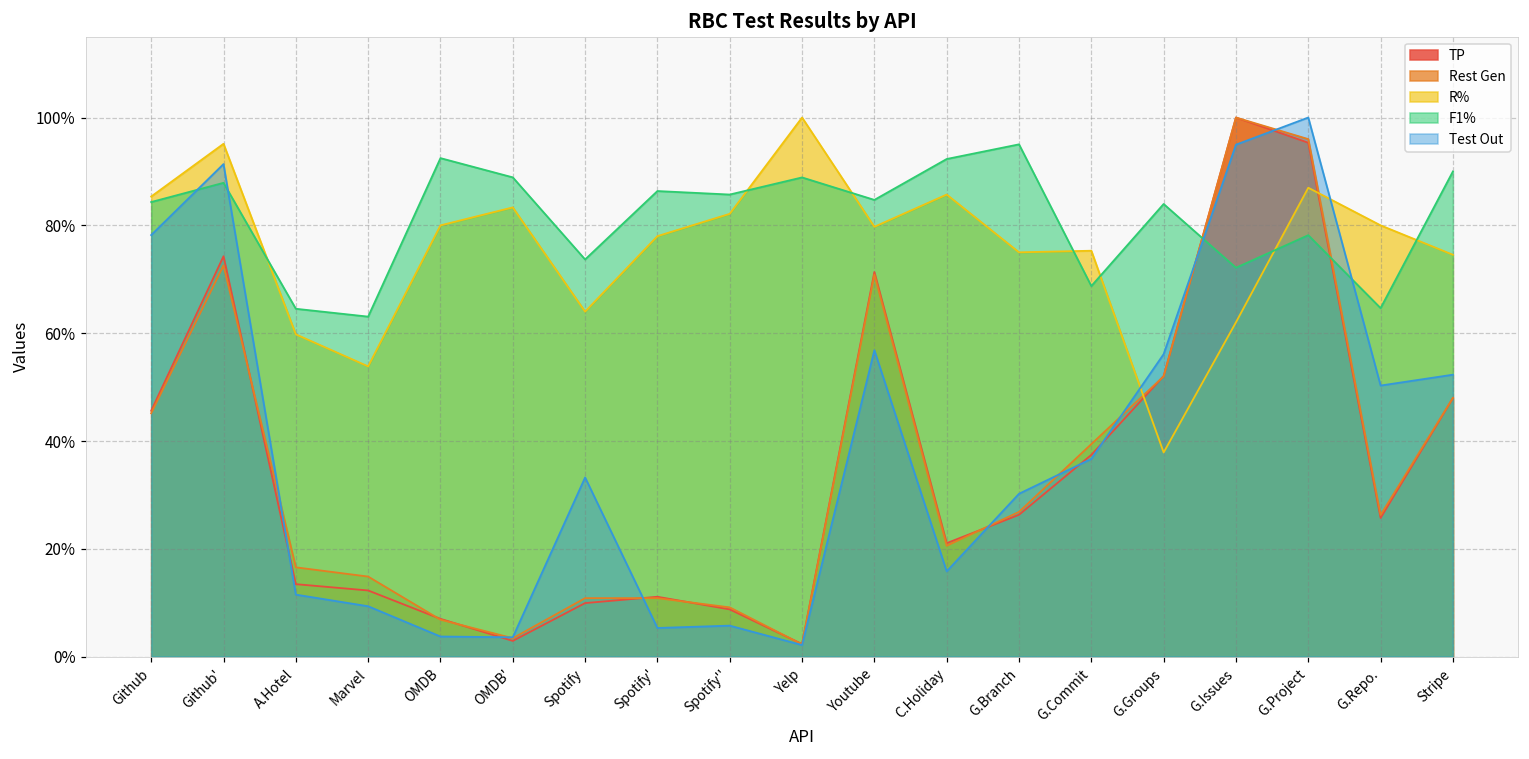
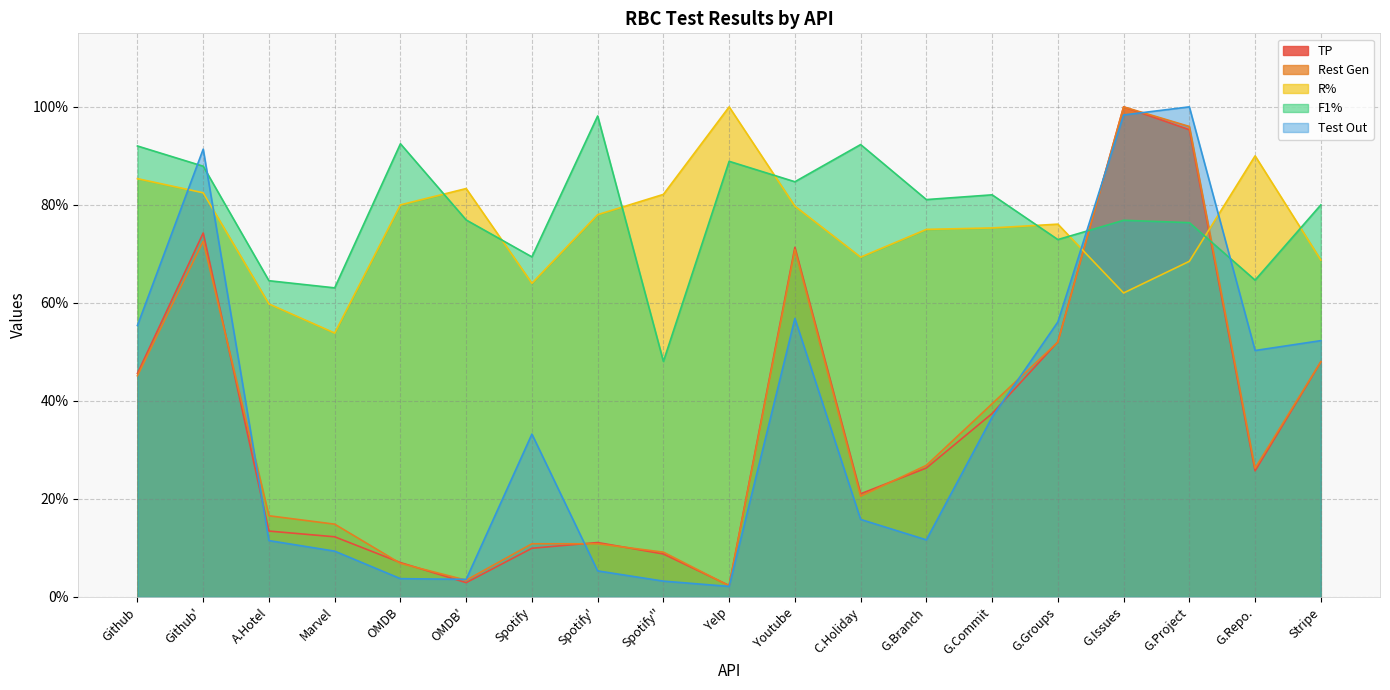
  {
    "R%": {
      "Github": "85%",
-     "Github'": "95%",
+     "Github'": "82%",
      "A.Hotel": "60%",
      "Marvel": "54%",
      "OMDB": "80%",
      "OMDB'": "83%",
      "Spotify": "64%",
      "Spotify'": "78%",
      "Spotify''": "82%",
      "Yelp": "100%",
      "Youtube": "80%",
-     "C.Holiday": "86%",
+     "C.Holiday": "69%",
      "G.Branch": "75%",
      "G.Commit": "75%",
-     "G.Groups": "38%",
+     "G.Groups": "76%",
      "G.Issues": "62%",
-     "G.Project": "87%",
-     "G.Repo.": "80%",
-     "Stripe": "75%"
+     "G.Project": "68%",
+     "G.Repo.": "90%",
+     "Stripe": "69%"
    },
    "F1%": {
-     "Github": "84%",
+     "Github": "92%",
      "Github'": "88%",
      "A.Hotel": "65%",
      "Marvel": "63%",
      "OMDB": "92%",
-     "OMDB'": "89%",
-     "Spotify": "74%",
-     "Spotify'": "86%",
-     "Spotify''": "86%",
+     "OMDB'": "77%",
+     "Spotify": "69%",
+     "Spotify'": "98%",
+     "Spotify''": "48%",
      "Yelp": "89%",
      "Youtube": "85%",
      "C.Holiday": "92%",
-     "G.Branch": "95%",
-     "G.Commit": "69%",
-     "G.Groups": "84%",
-     "G.Issues": "72%",
-     "G.Project": "78%",
+     "G.Branch": "81%",
+     "G.Commit": "82%",
+     "G.Groups": "73%",
+     "G.Issues": "77%",
+     "G.Project": "76%",
      "G.Repo.": "65%",
-     "Stripe": "90%"
+     "Stripe": "80%"
    },
    "Test Out": {
-     "Github": "78%",
+     "Github": "55%",
      "Github'": "91%",
      "A.Hotel": "12%",
      "Marvel": "9%",
      "OMDB": "4%",
      "Spotify": "33%",
      "Spotify'": "5%",
-     "Spotify''": "6%",
+     "Spotify''": "3%",
      "Youtube": "57%",
      "C.Holiday": "16%",
-     "G.Branch": "30%",
+     "G.Branch": "12%",
      "G.Commit": "37%",
      "G.Groups": "56%",
-     "G.Issues": "95%",
+     "G.Issues": "98%",
      "G.Project": "100%",
      "G.Repo.": "50%",
      "Stripe": "52%"
    }
  }
